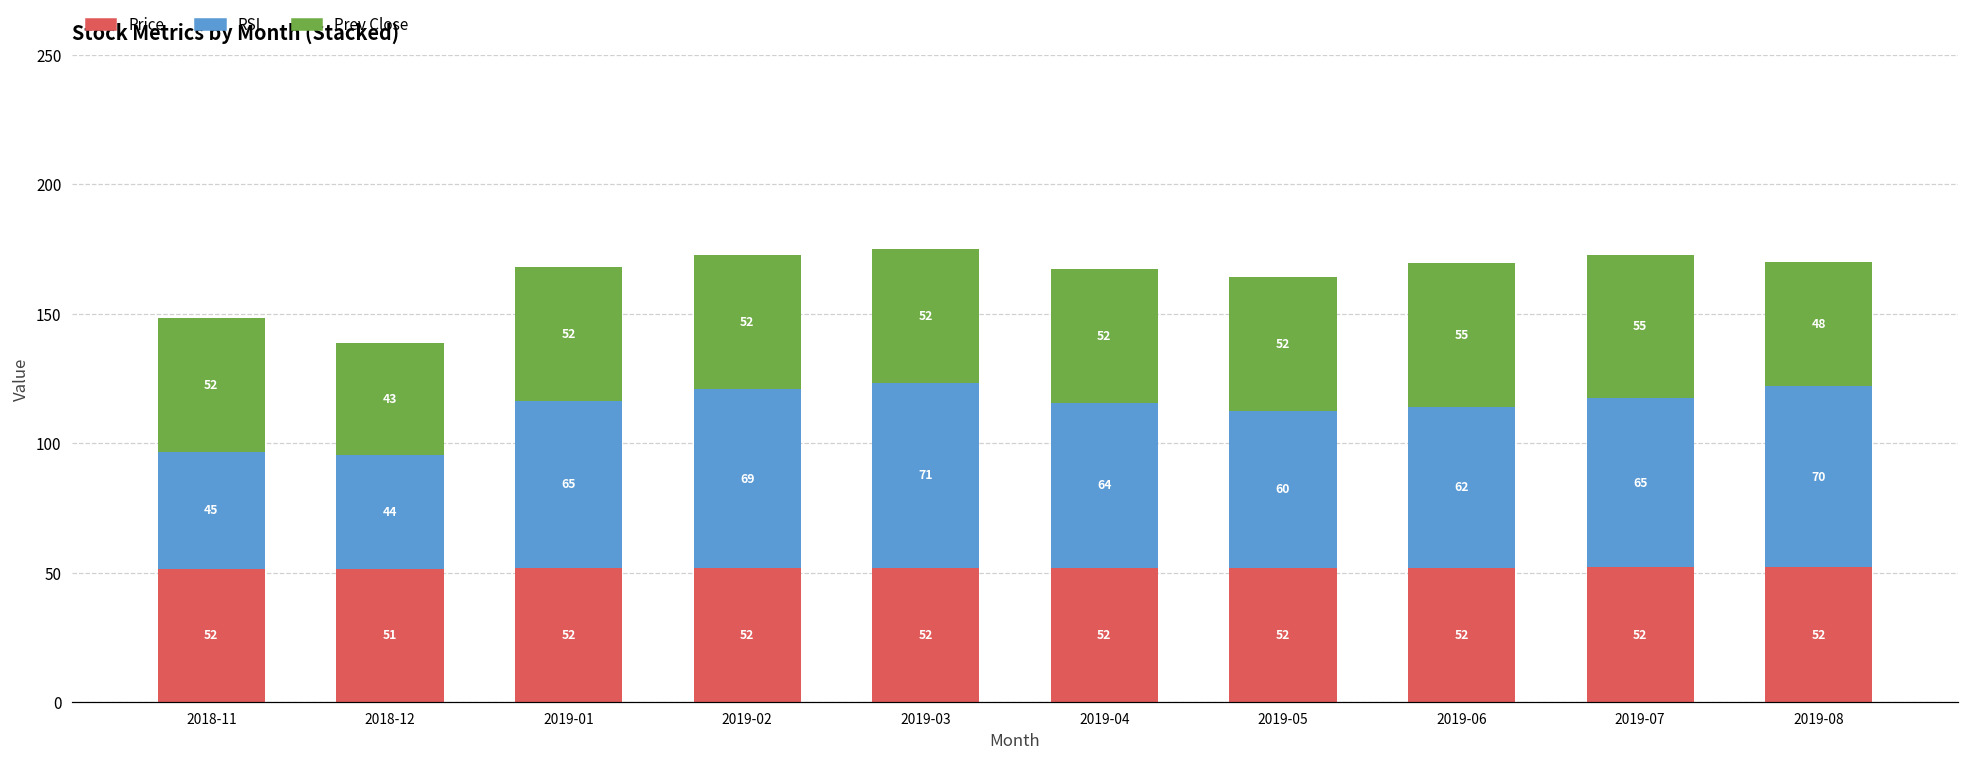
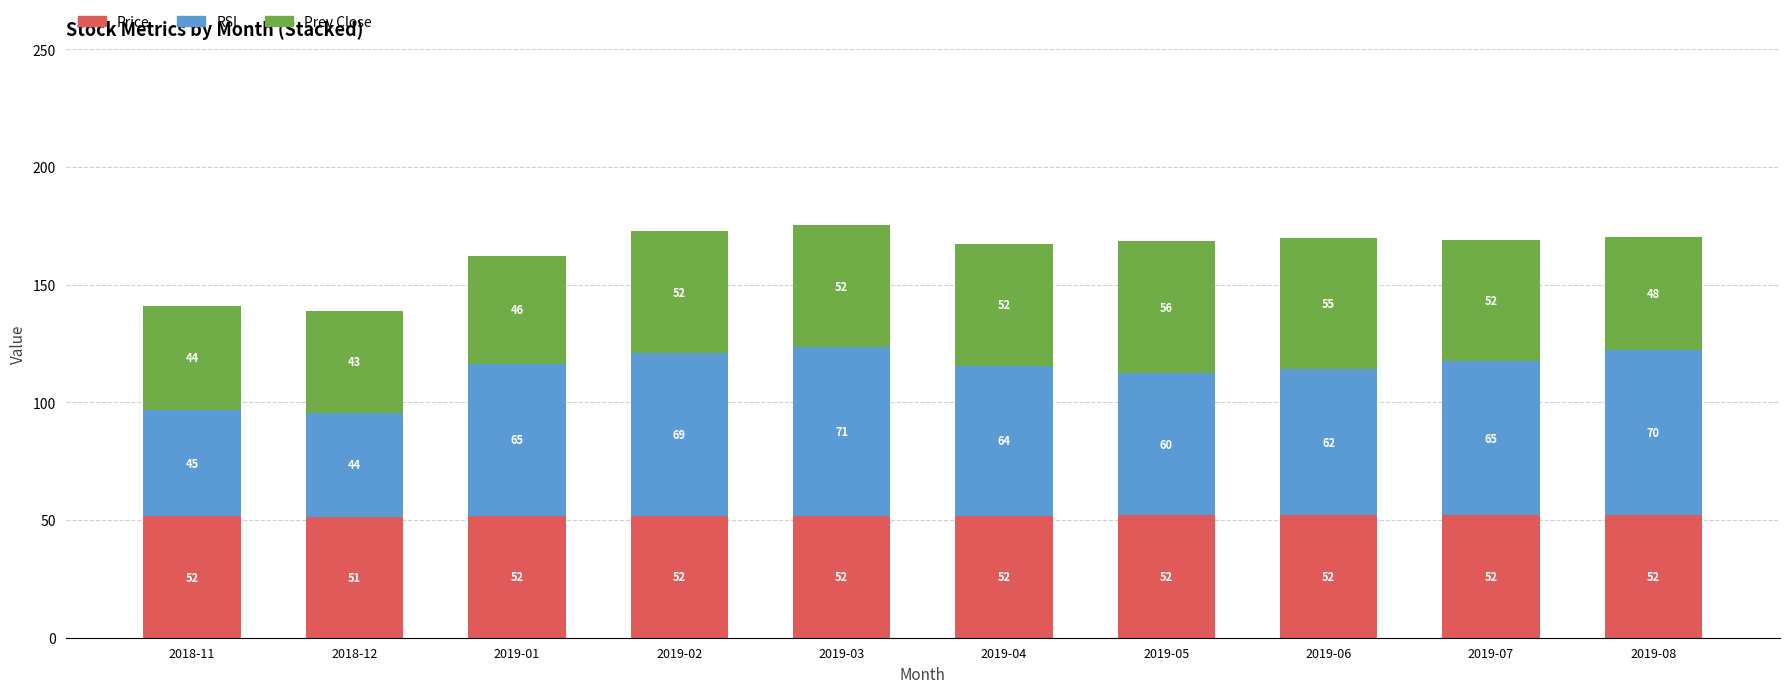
  {
    "Price": {
      "2018-11": 52,
      "2018-12": 51,
      "2019-01": 52,
      "2019-02": 52,
      "2019-03": 52,
      "2019-04": 52,
      "2019-05": 52,
      "2019-06": 52,
      "2019-07": 52,
      "2019-08": 52
    },
    "RSI": {
      "2018-11": 45,
      "2018-12": 44,
      "2019-01": 65,
      "2019-02": 69,
      "2019-03": 71,
      "2019-04": 64,
      "2019-05": 60,
      "2019-06": 62,
      "2019-07": 65,
      "2019-08": 70
    },
    "Prev Close": {
-     "2018-11": 52,
+     "2018-11": 44,
      "2018-12": 43,
-     "2019-01": 52,
+     "2019-01": 46,
      "2019-02": 52,
      "2019-03": 52,
      "2019-04": 52,
-     "2019-05": 52,
+     "2019-05": 56,
      "2019-06": 55,
-     "2019-07": 55,
+     "2019-07": 52,
      "2019-08": 48
    }
  }
